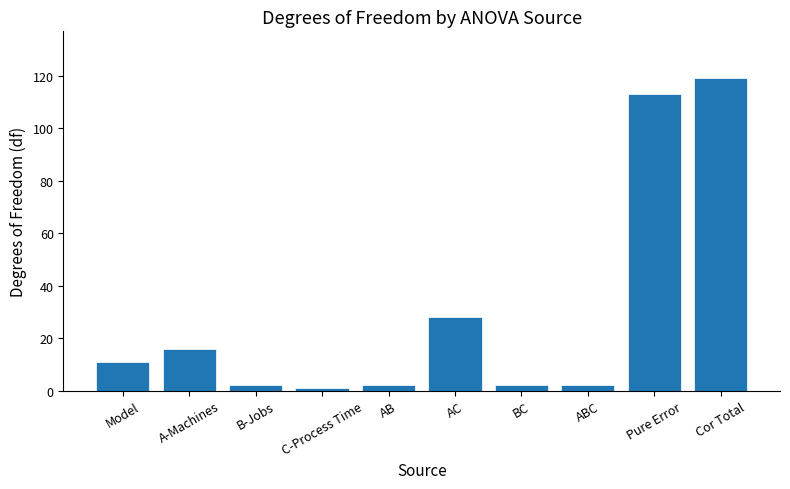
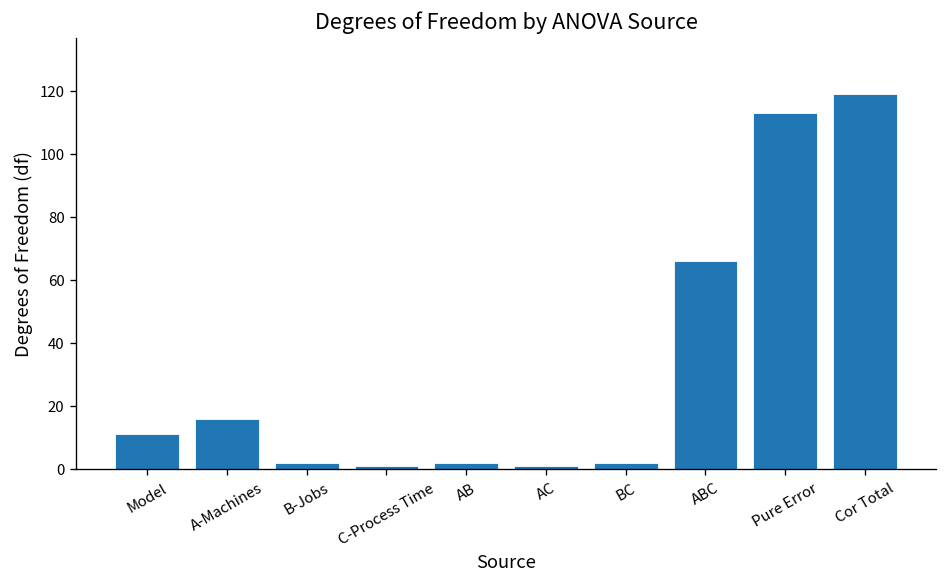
  {
    "Model": 11,
    "A-Machines": 16,
    "B-Jobs": 2,
    "C-Process Time": 1,
    "AB": 2,
-   "AC": 28,
+   "AC": 1,
    "BC": 2,
-   "ABC": 2,
+   "ABC": 66,
    "Pure Error": 113,
    "Cor Total": 119
  }
